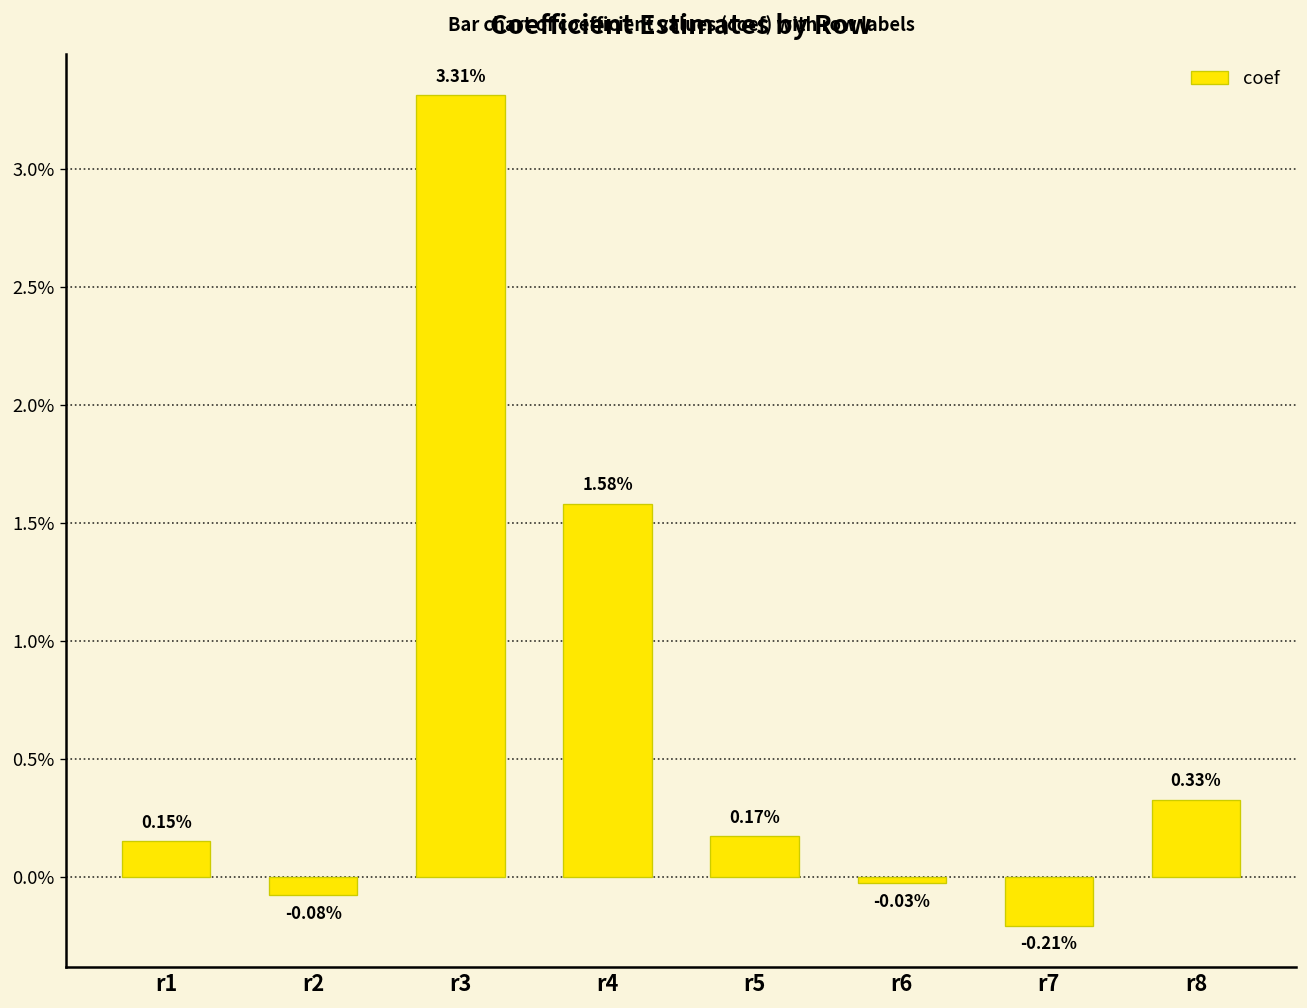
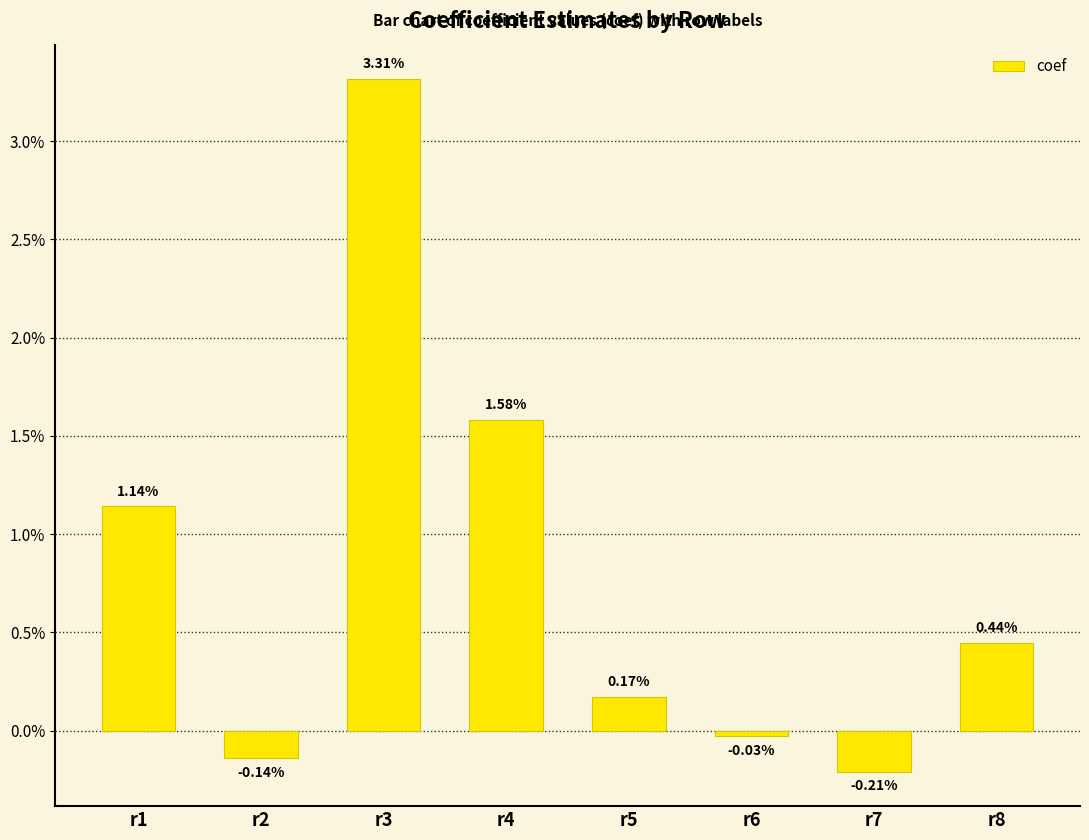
  {
-   "r1": "0.15%",
-   "r2": "-0.08%",
+   "r1": "1.14%",
+   "r2": "-0.14%",
    "r3": "3.31%",
    "r4": "1.58%",
    "r5": "0.17%",
    "r6": "-0.03%",
    "r7": "-0.21%",
-   "r8": "0.33%"
+   "r8": "0.44%"
  }
